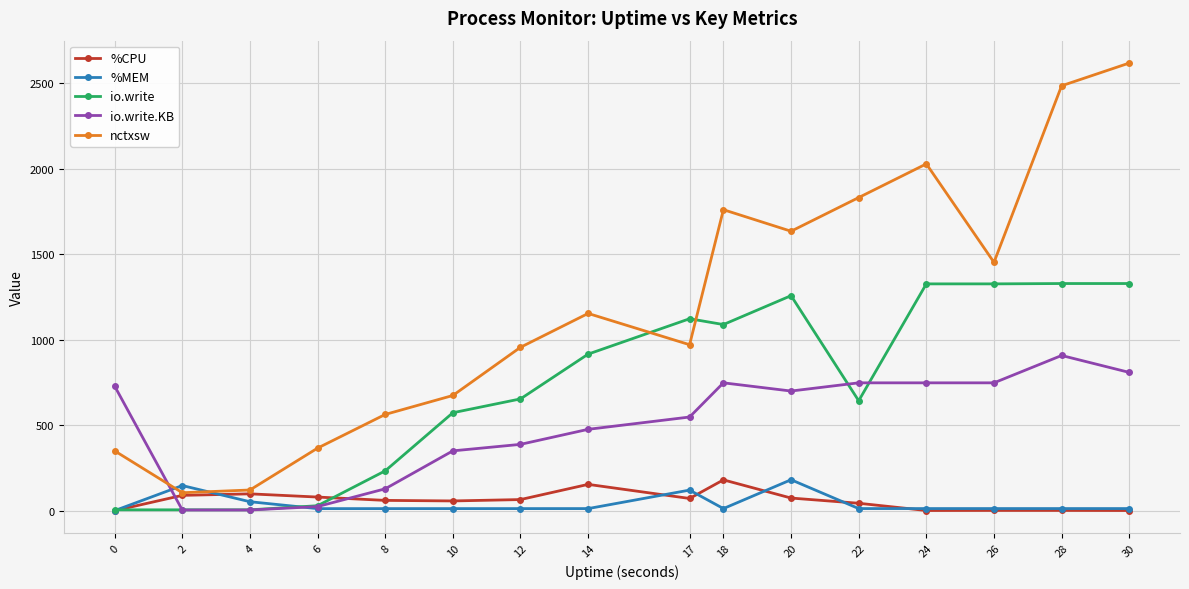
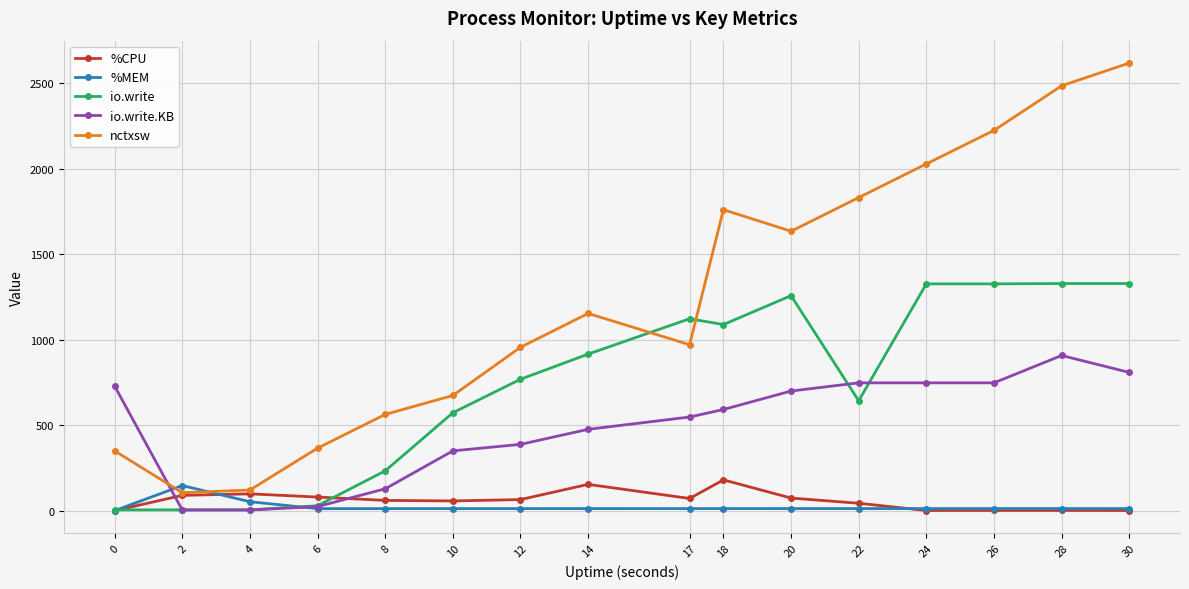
  {
    "%CPU": {
      "2": 90,
      "4": 100,
      "6": 80,
      "8": 60,
      "10": 60,
      "12": 70,
      "14": 150,
      "17": 70,
      "18": 180,
      "20": 70,
      "22": 40
    },
    "%MEM": {
      "2": 150,
      "4": 50,
      "8": 10,
      "10": 10,
      "12": 10,
      "14": 10,
-     "17": 120,
+     "17": 10,
      "18": 10,
-     "20": 180,
+     "20": 10,
      "22": 10
    },
    "io.write": {
      "8": 230,
      "10": 570,
-     "12": 650,
+     "12": 770,
      "14": 920,
      "17": 1120,
      "18": 1090,
      "20": 1260,
      "22": 640,
      "24": 1330,
      "26": 1330,
      "28": 1330,
      "30": 1330
    },
    "io.write.KB": {
      "0": 730,
      "8": 130,
      "10": 350,
      "12": 390,
      "14": 480,
      "17": 550,
-     "18": 750,
+     "18": 590,
      "20": 700,
      "22": 750,
      "24": 750,
      "26": 750,
      "28": 910,
      "30": 810
    },
    "nctxsw": {
      "0": 350,
      "2": 110,
      "4": 120,
      "6": 370,
      "8": 560,
      "10": 670,
      "12": 960,
      "14": 1150,
      "17": 970,
      "18": 1760,
      "20": 1640,
      "22": 1830,
      "24": 2030,
-     "26": 1450,
+     "26": 2230,
      "28": 2490,
      "30": 2620
    }
  }
